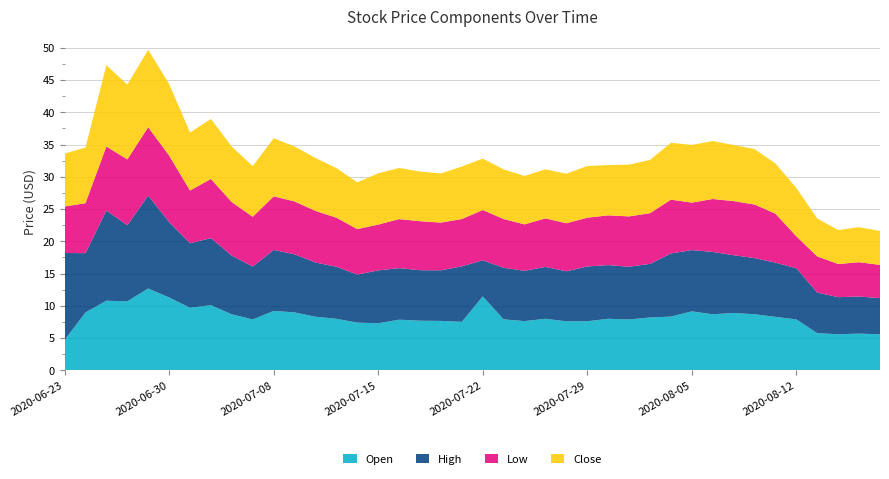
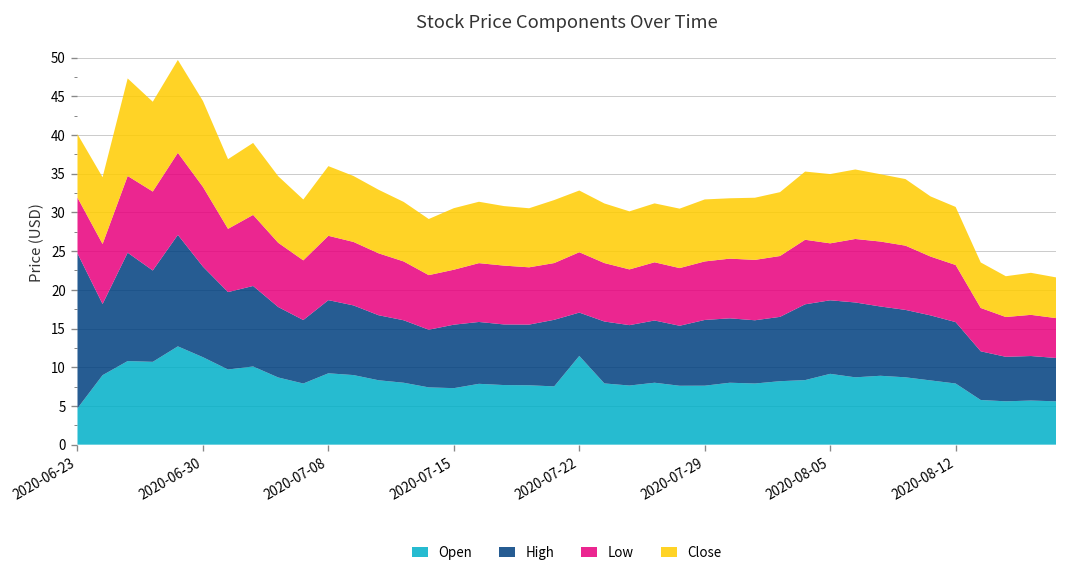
  {
    "Open": {
      "2020-06-23": 5,
      "2020-06-30": 11,
      "2020-07-08": 9,
      "2020-07-15": 7,
      "2020-07-22": 11,
      "2020-07-29": 8,
      "2020-08-05": 9,
      "2020-08-12": 8
    },
    "High": {
-     "2020-06-23": 14,
+     "2020-06-23": 20,
      "2020-06-30": 12,
      "2020-07-08": 9,
      "2020-07-15": 8,
      "2020-07-22": 6,
      "2020-07-29": 8,
      "2020-08-05": 10,
      "2020-08-12": 8
    },
    "Low": {
      "2020-06-23": 7,
      "2020-06-30": 10,
      "2020-07-08": 8,
      "2020-07-15": 7,
      "2020-07-22": 8,
      "2020-07-29": 8,
      "2020-08-05": 7,
-     "2020-08-12": 5
+     "2020-08-12": 7
    },
    "Close": {
      "2020-06-23": 8,
      "2020-06-30": 11,
      "2020-07-08": 9,
      "2020-07-15": 8,
      "2020-07-22": 8,
      "2020-07-29": 8,
      "2020-08-05": 9,
      "2020-08-12": 8
    }
  }
